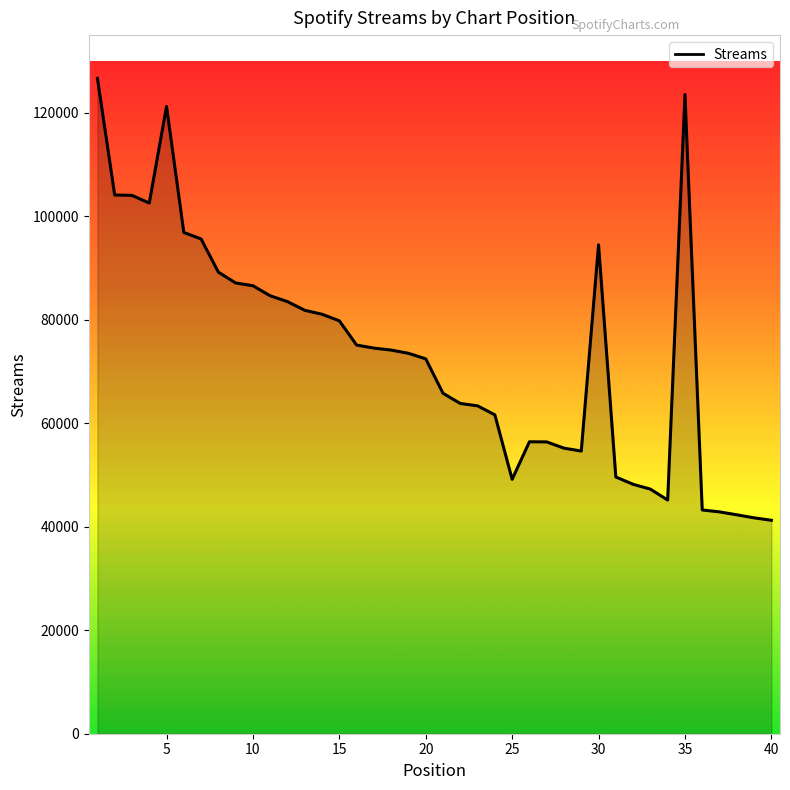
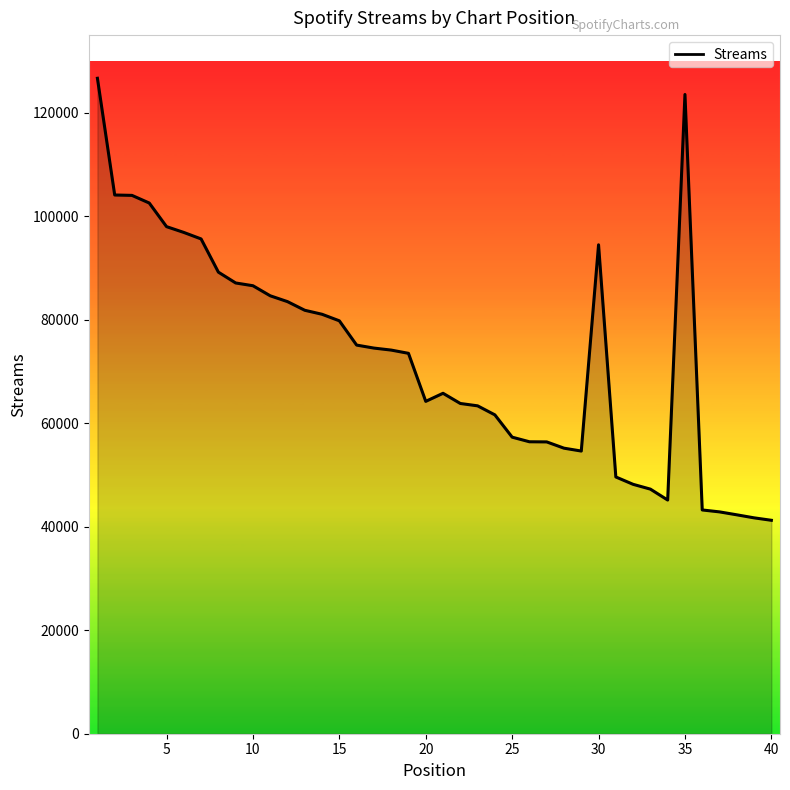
  {
-   "5": 121000,
+   "5": 98000,
    "10": 87000,
    "15": 80000,
-   "20": 72000,
-   "25": 49000,
+   "20": 64000,
+   "25": 57000,
    "30": 94000,
    "35": 124000,
    "40": 41000
  }
